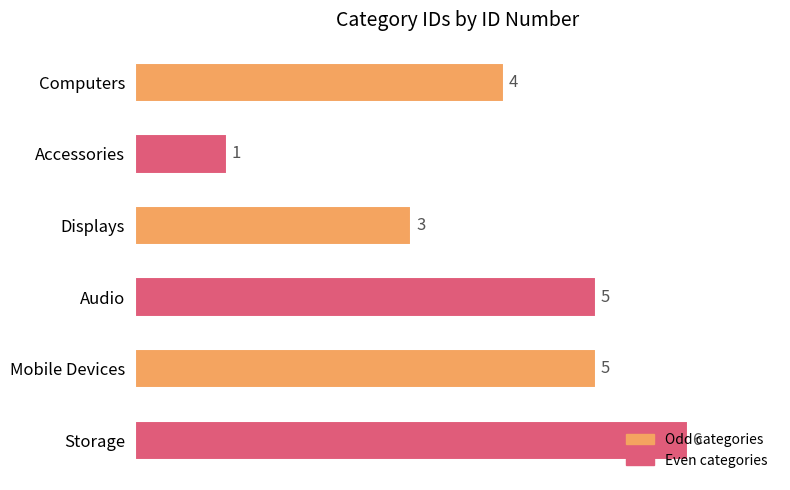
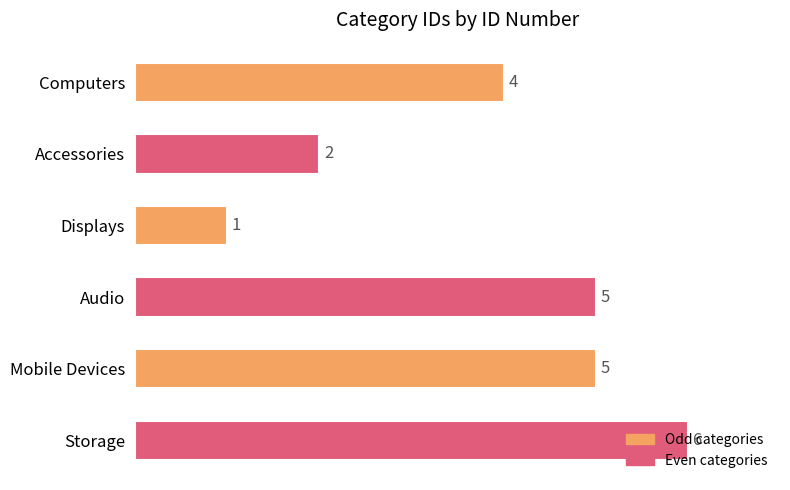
  {
    "Computers": 4,
-   "Accessories": 1,
-   "Displays": 3,
+   "Accessories": 2,
+   "Displays": 1,
    "Audio": 5,
    "Mobile Devices": 5,
    "Storage": 6
  }
